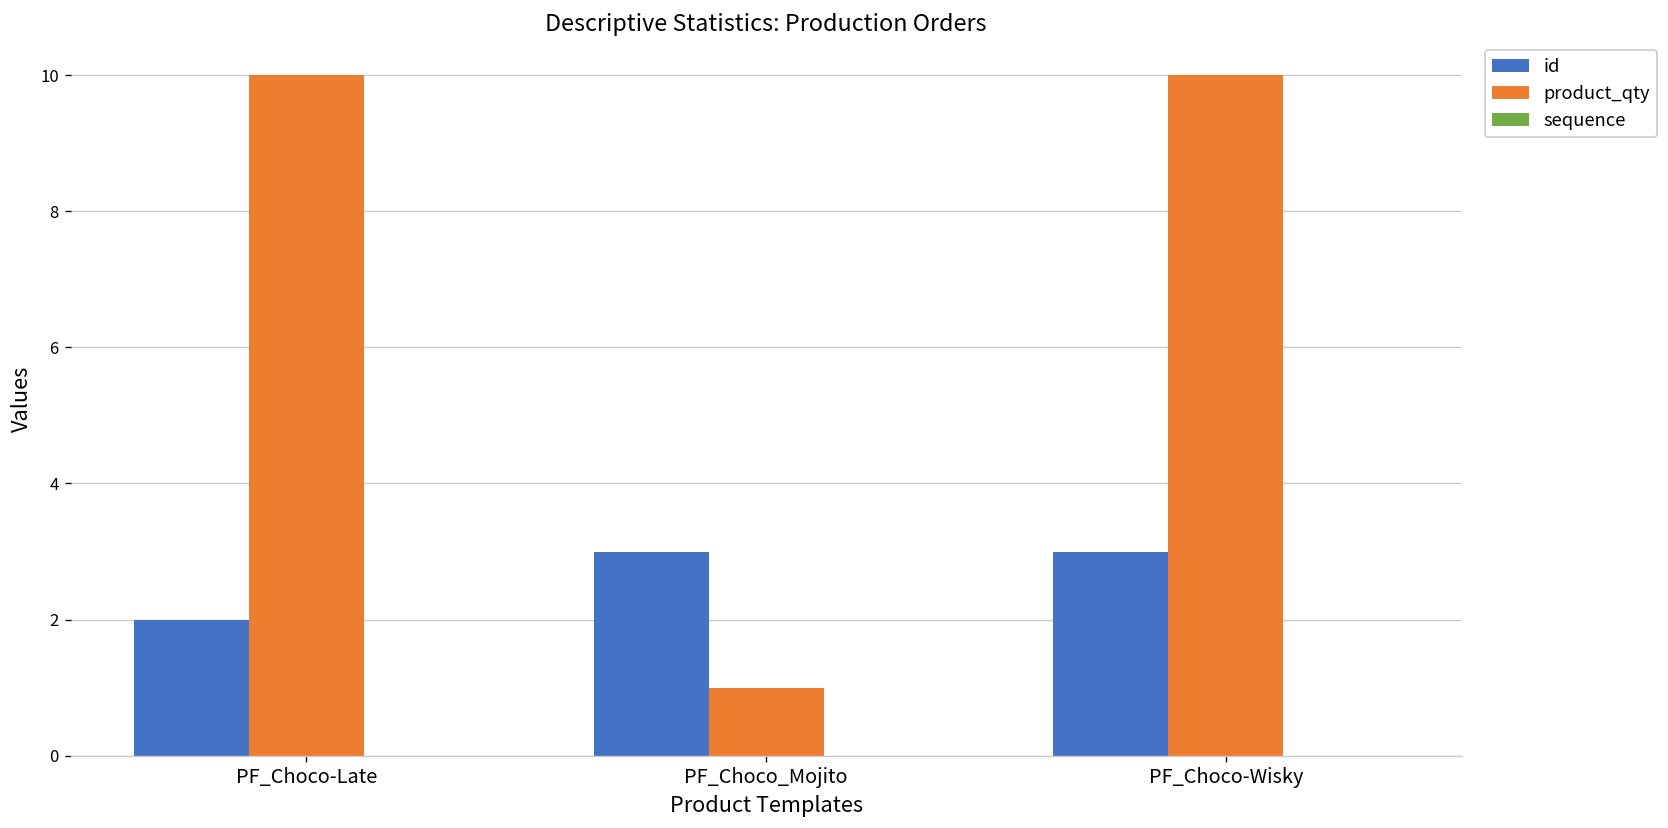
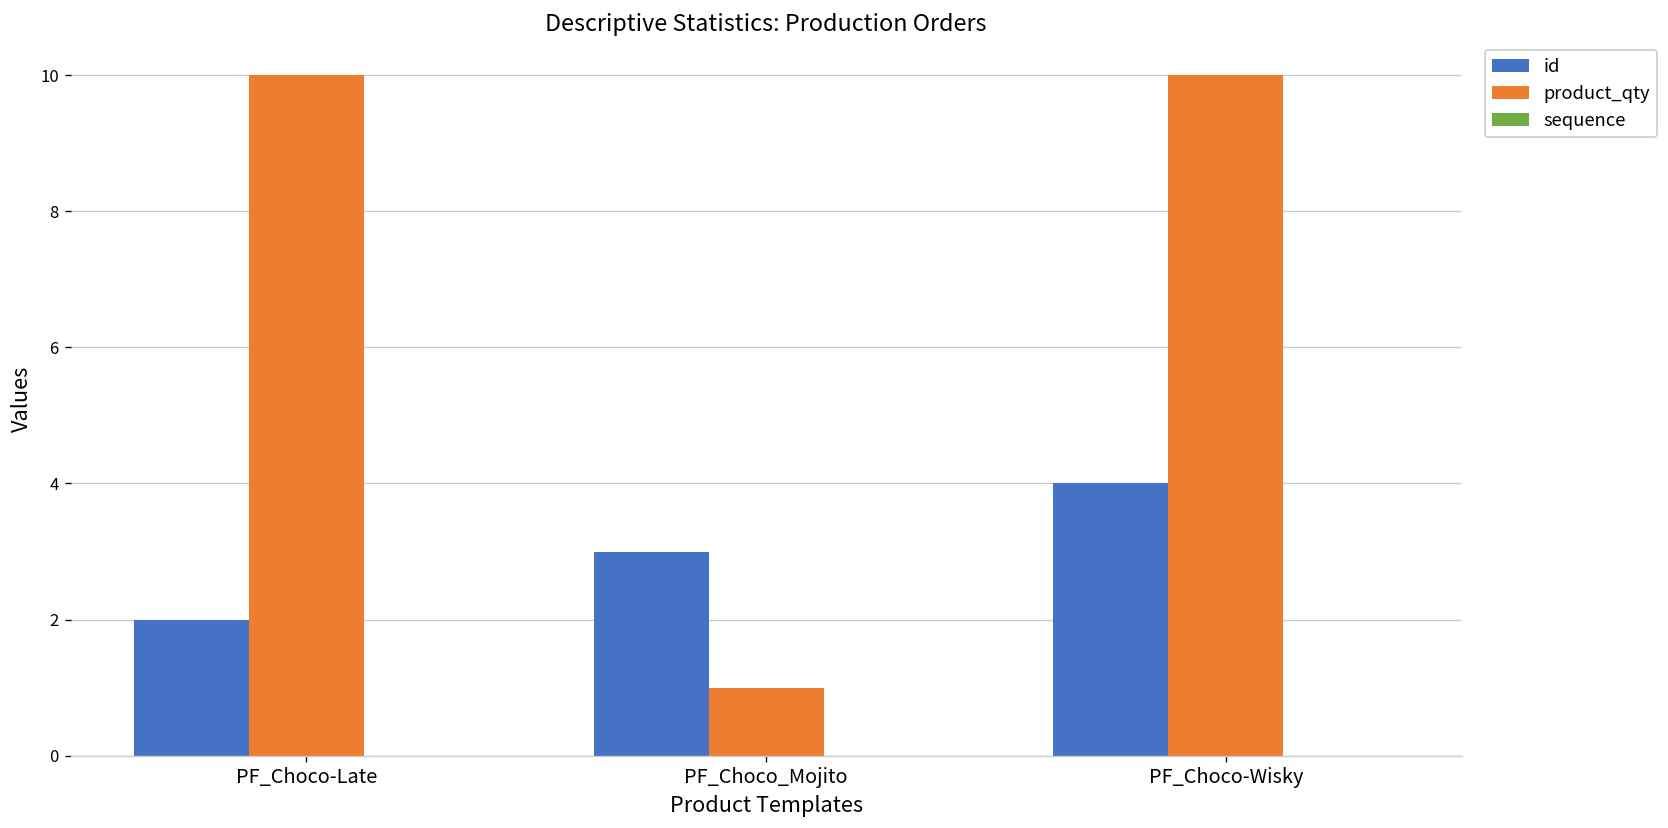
  {
    "id": {
      "PF_Choco-Late": 2,
      "PF_Choco_Mojito": 3,
-     "PF_Choco-Wisky": 3
+     "PF_Choco-Wisky": 4
    },
    "product_qty": {
      "PF_Choco-Late": 10,
      "PF_Choco_Mojito": 1,
      "PF_Choco-Wisky": 10
    },
    "sequence": {
      "PF_Choco-Late": 0,
      "PF_Choco_Mojito": 0,
      "PF_Choco-Wisky": 0
    }
  }
